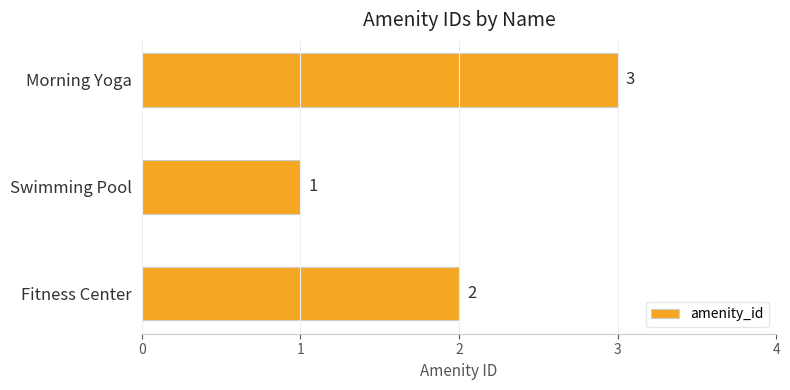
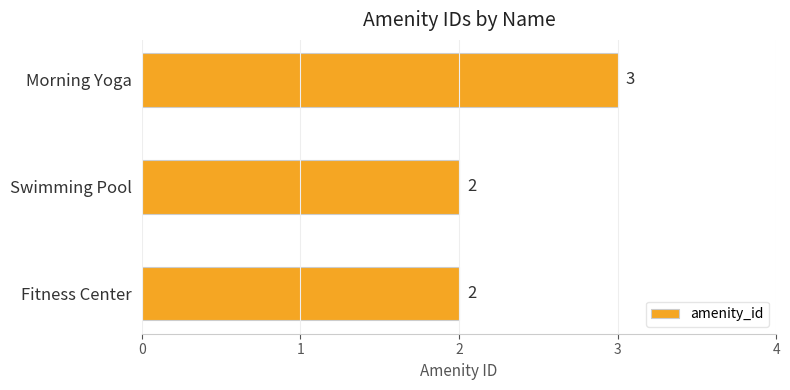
  {
    "Morning Yoga": 3,
-   "Swimming Pool": 1,
+   "Swimming Pool": 2,
    "Fitness Center": 2
  }
